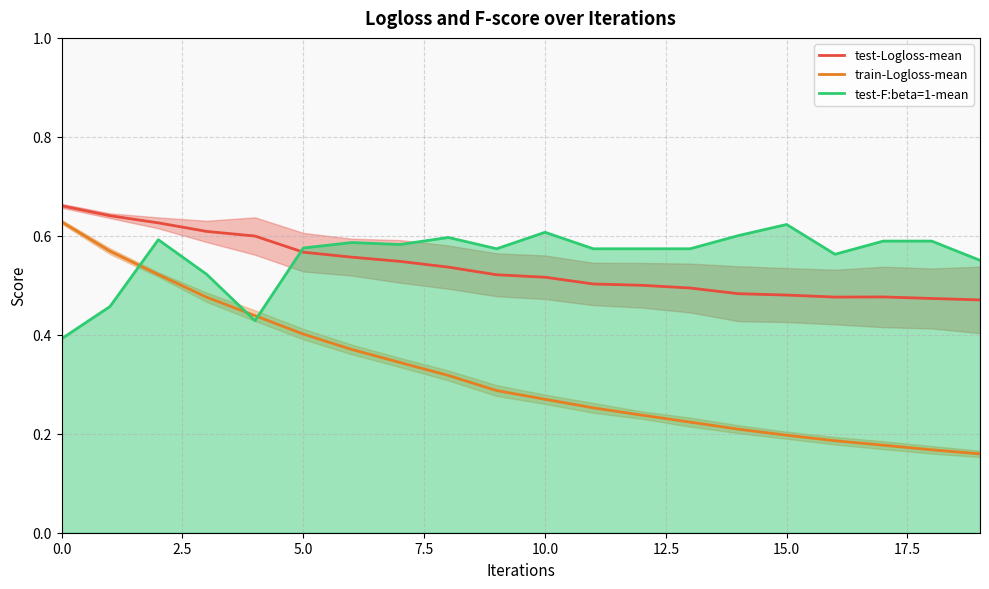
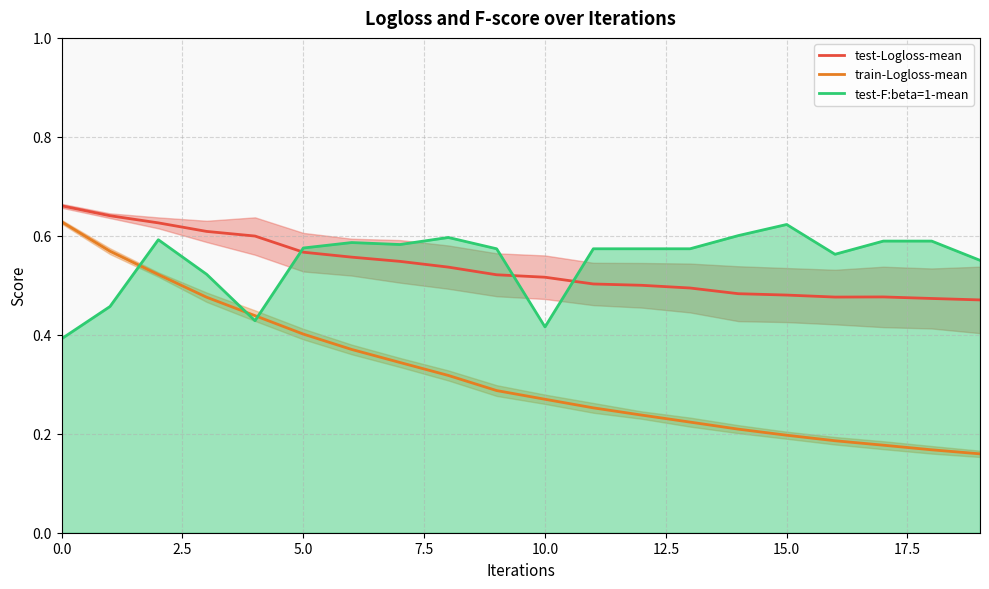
  {
    "test-F:beta=1-mean": {
      "0.0": 0.39,
      "5.0": 0.58,
-     "10.0": 0.61,
+     "10.0": 0.42,
      "15.0": 0.62
    }
  }
